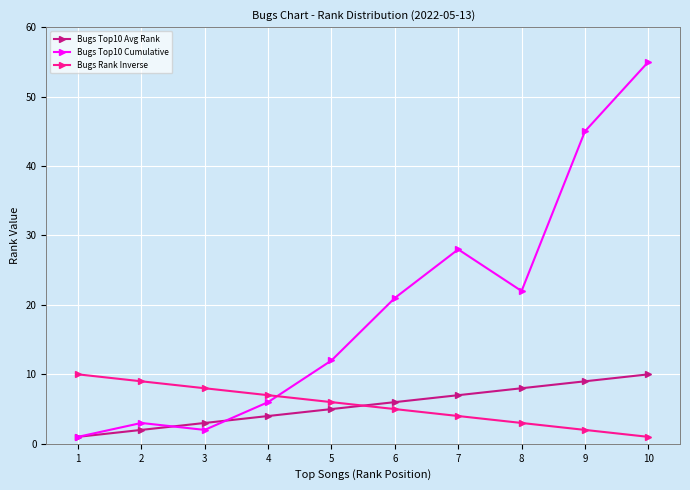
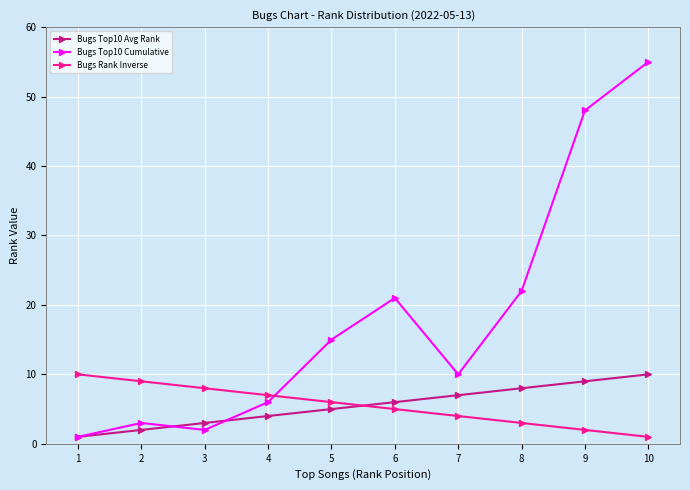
  {
    "Bugs Top10 Cumulative": {
      "2": 3,
      "3": 2,
      "4": 6,
-     "5": 12,
+     "5": 15,
      "6": 21,
-     "7": 28,
+     "7": 10,
      "8": 22,
-     "9": 45,
+     "9": 48,
      "10": 55
    }
  }
